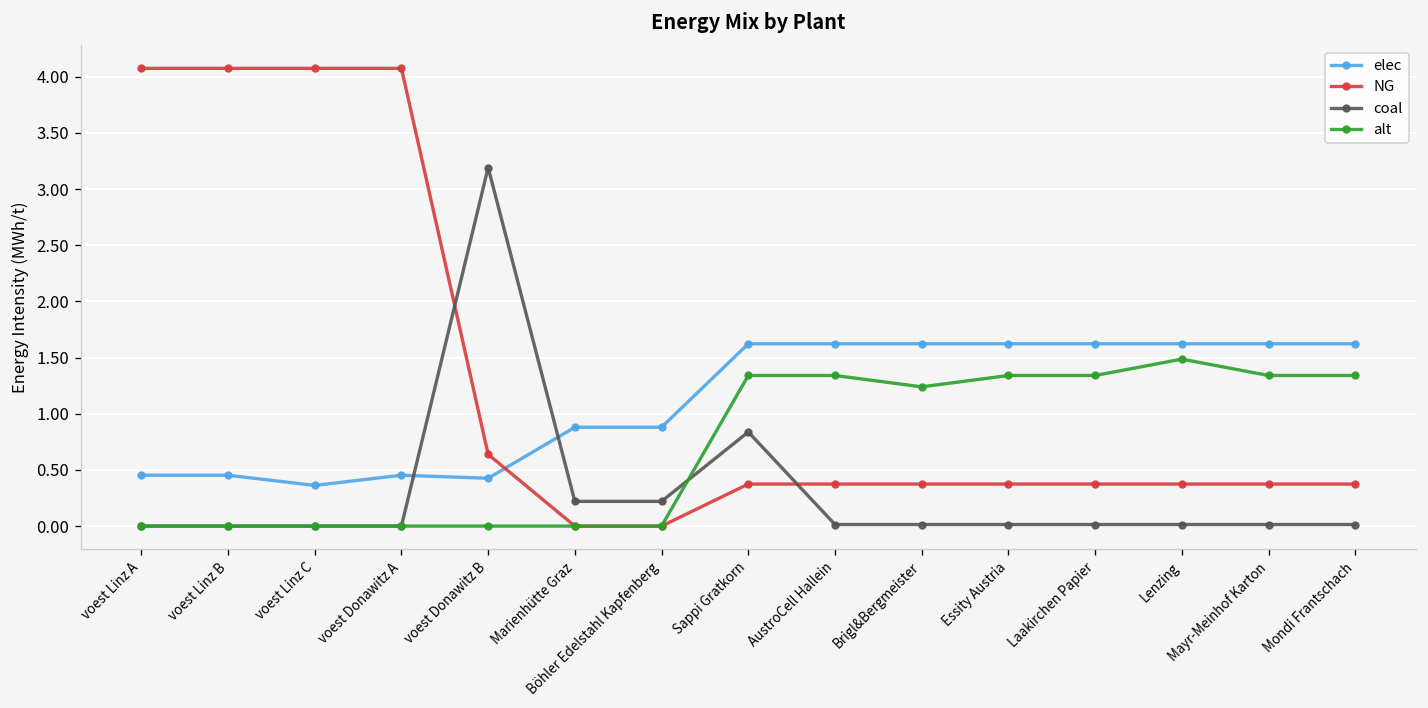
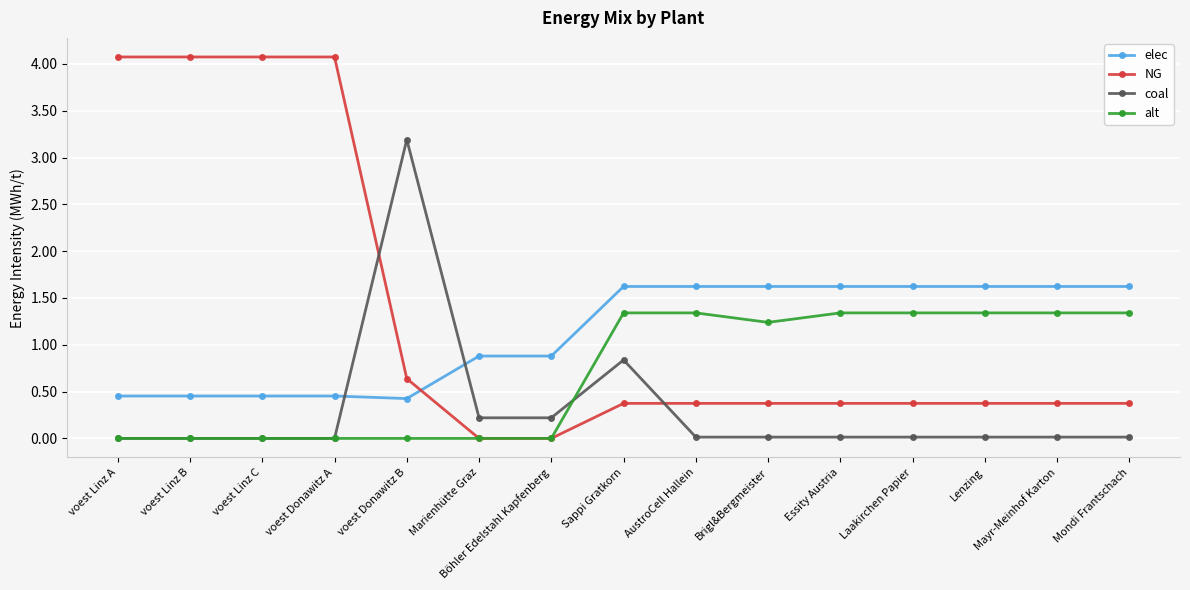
  {
    "elec": {
      "voest Linz A": 0.5,
      "voest Linz B": 0.5,
-     "voest Linz C": 0.4,
+     "voest Linz C": 0.5,
      "voest Donawitz A": 0.5,
      "voest Donawitz B": 0.4,
      "Marienhütte Graz": 0.9,
      "Böhler Edelstahl Kapfenberg": 0.9,
      "Sappi Gratkorn": 1.6,
      "AustroCell Hallein": 1.6,
      "Brigl&Bergmeister": 1.6,
      "Essity Austria": 1.6,
      "Laakirchen Papier": 1.6,
      "Lenzing": 1.6,
      "Mayr-Meinhof Karton": 1.6,
      "Mondi Frantschach": 1.6
    },
    "NG": {
      "voest Linz A": 4.1,
      "voest Linz B": 4.1,
      "voest Linz C": 4.1,
      "voest Donawitz A": 4.1,
      "voest Donawitz B": 0.6,
      "Sappi Gratkorn": 0.4,
      "AustroCell Hallein": 0.4,
      "Brigl&Bergmeister": 0.4,
      "Essity Austria": 0.4,
      "Laakirchen Papier": 0.4,
      "Lenzing": 0.4,
      "Mayr-Meinhof Karton": 0.4,
      "Mondi Frantschach": 0.4
    },
    "coal": {
      "voest Donawitz B": 3.2,
      "Marienhütte Graz": 0.2,
      "Böhler Edelstahl Kapfenberg": 0.2,
      "Sappi Gratkorn": 0.8,
      "AustroCell Hallein": 0.0,
      "Brigl&Bergmeister": 0.0,
      "Essity Austria": 0.0,
      "Laakirchen Papier": 0.0,
      "Lenzing": 0.0,
      "Mayr-Meinhof Karton": 0.0,
      "Mondi Frantschach": 0.0
    },
    "alt": {
      "voest Donawitz B": 0.0,
      "Sappi Gratkorn": 1.3,
      "AustroCell Hallein": 1.3,
      "Brigl&Bergmeister": 1.2,
      "Essity Austria": 1.3,
      "Laakirchen Papier": 1.3,
-     "Lenzing": 1.5,
+     "Lenzing": 1.3,
      "Mayr-Meinhof Karton": 1.3,
      "Mondi Frantschach": 1.3
    }
  }
